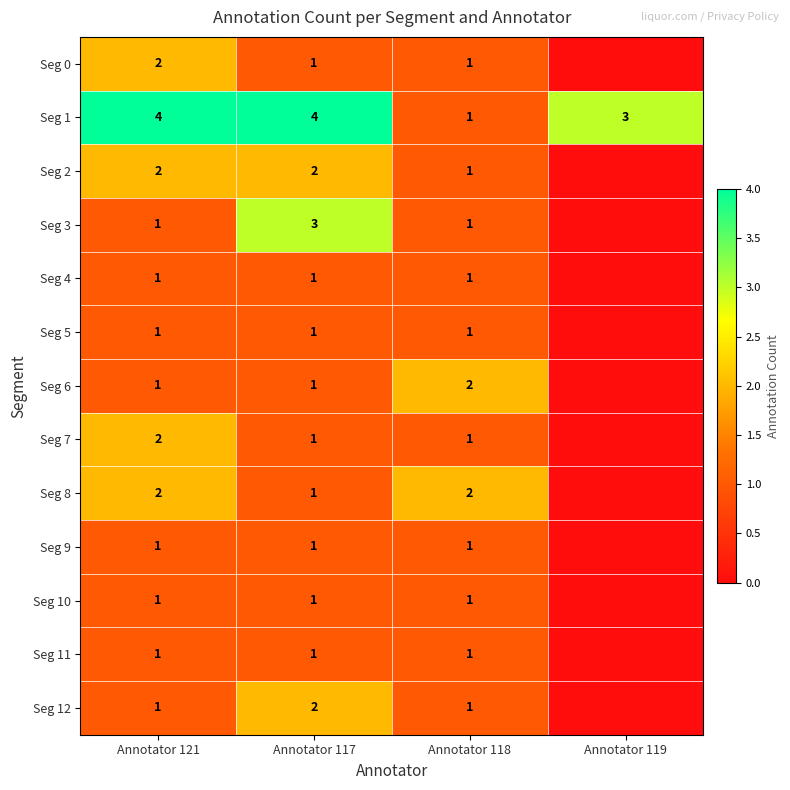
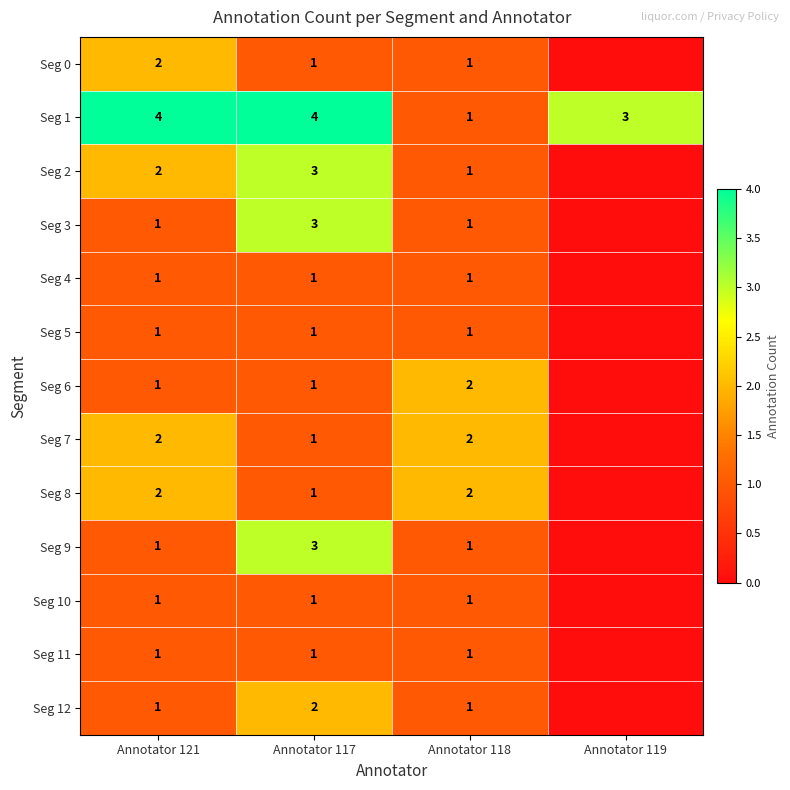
  {
    "Seg 0": {
      "Annotator 121": 2,
      "Annotator 117": 1,
      "Annotator 118": 1
    },
    "Seg 1": {
      "Annotator 121": 4,
      "Annotator 117": 4,
      "Annotator 118": 1,
      "Annotator 119": 3
    },
    "Seg 2": {
      "Annotator 121": 2,
-     "Annotator 117": 2,
+     "Annotator 117": 3,
      "Annotator 118": 1
    },
    "Seg 3": {
      "Annotator 121": 1,
      "Annotator 117": 3,
      "Annotator 118": 1
    },
    "Seg 4": {
      "Annotator 121": 1,
      "Annotator 117": 1,
      "Annotator 118": 1
    },
    "Seg 5": {
      "Annotator 121": 1,
      "Annotator 117": 1,
      "Annotator 118": 1
    },
    "Seg 6": {
      "Annotator 121": 1,
      "Annotator 117": 1,
      "Annotator 118": 2
    },
    "Seg 7": {
      "Annotator 121": 2,
      "Annotator 117": 1,
-     "Annotator 118": 1
+     "Annotator 118": 2
    },
    "Seg 8": {
      "Annotator 121": 2,
      "Annotator 117": 1,
      "Annotator 118": 2
    },
    "Seg 9": {
      "Annotator 121": 1,
-     "Annotator 117": 1,
+     "Annotator 117": 3,
      "Annotator 118": 1
    },
    "Seg 10": {
      "Annotator 121": 1,
      "Annotator 117": 1,
      "Annotator 118": 1
    },
    "Seg 11": {
      "Annotator 121": 1,
      "Annotator 117": 1,
      "Annotator 118": 1
    },
    "Seg 12": {
      "Annotator 121": 1,
      "Annotator 117": 2,
      "Annotator 118": 1
    }
  }
